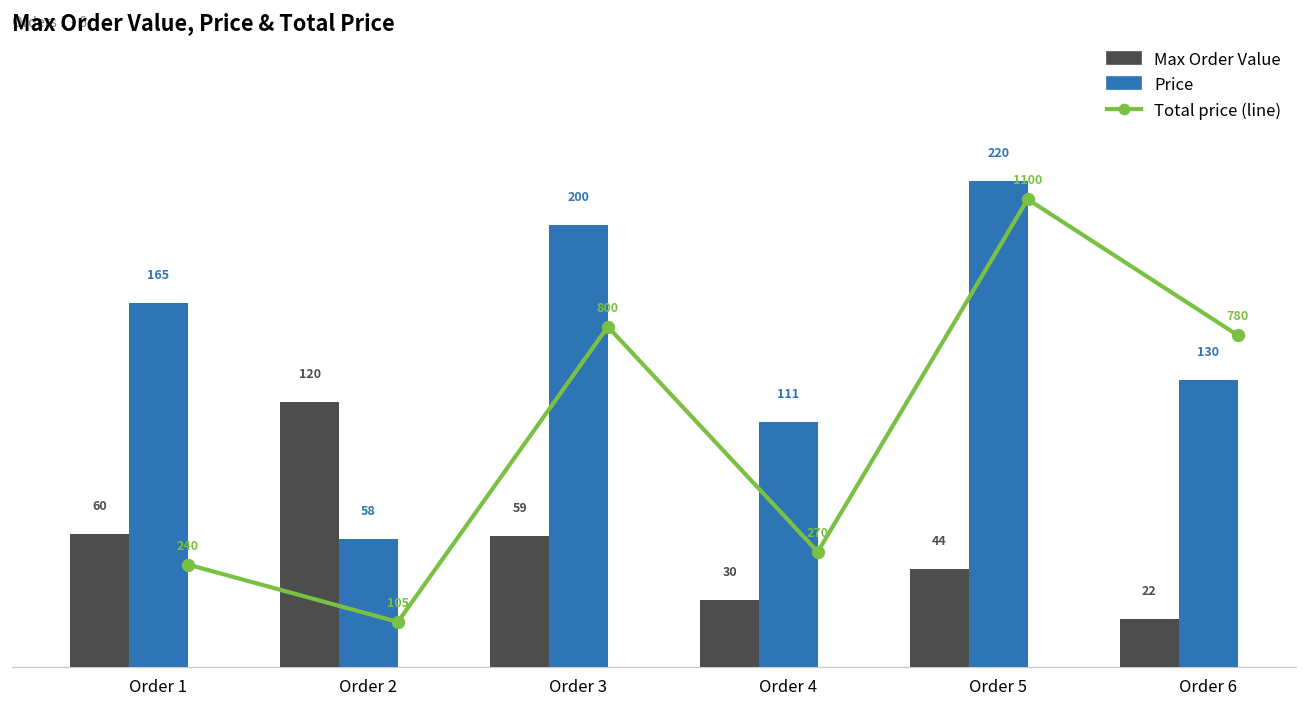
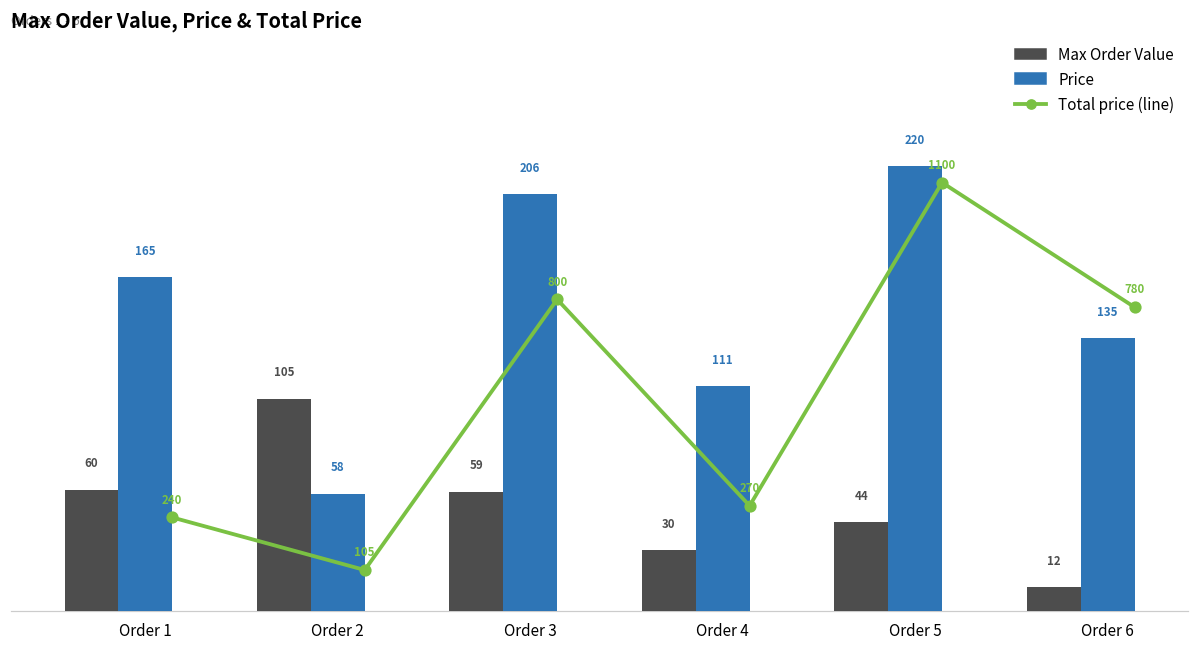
  {
    "Max Order Value": {
      "Order 1": 60,
-     "Order 2": 120,
+     "Order 2": 105,
      "Order 3": 59,
      "Order 4": 30,
      "Order 5": 44,
-     "Order 6": 22
+     "Order 6": 12
    },
    "Price": {
      "Order 1": 165,
      "Order 2": 58,
-     "Order 3": 200,
+     "Order 3": 206,
      "Order 4": 111,
      "Order 5": 220,
-     "Order 6": 130
+     "Order 6": 135
    }
  }
